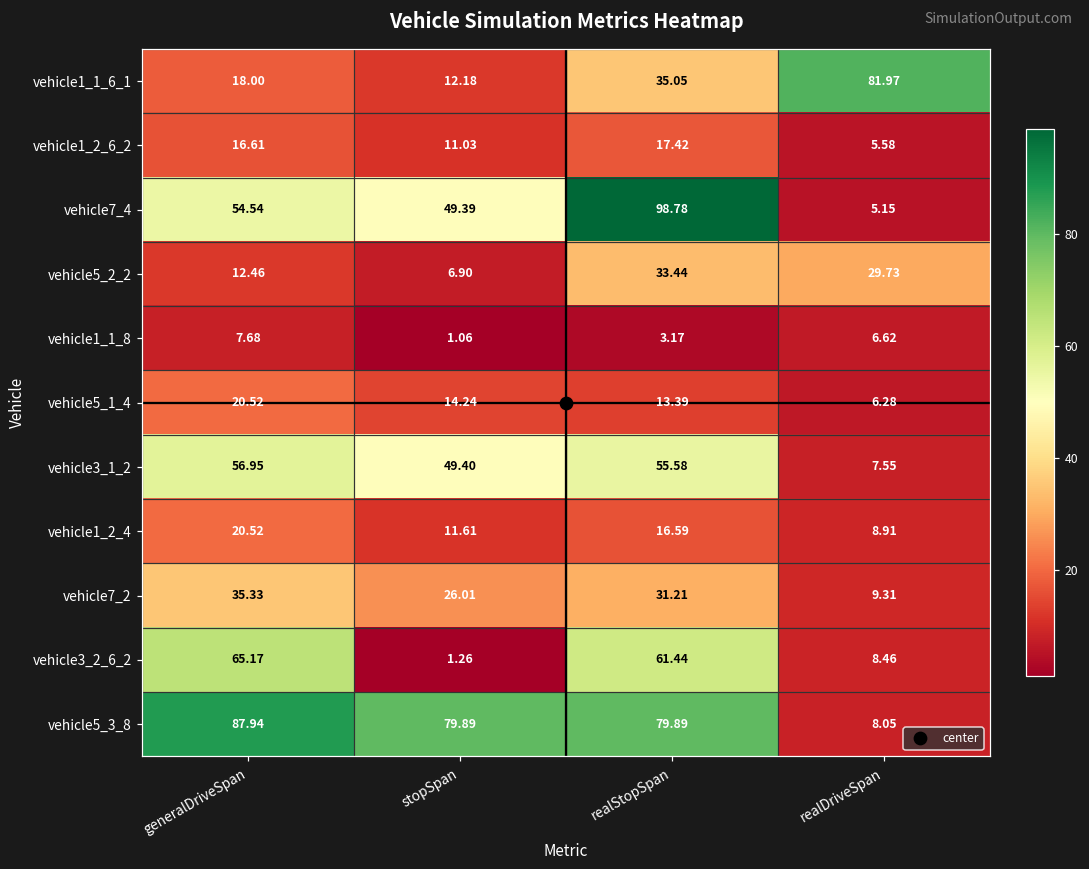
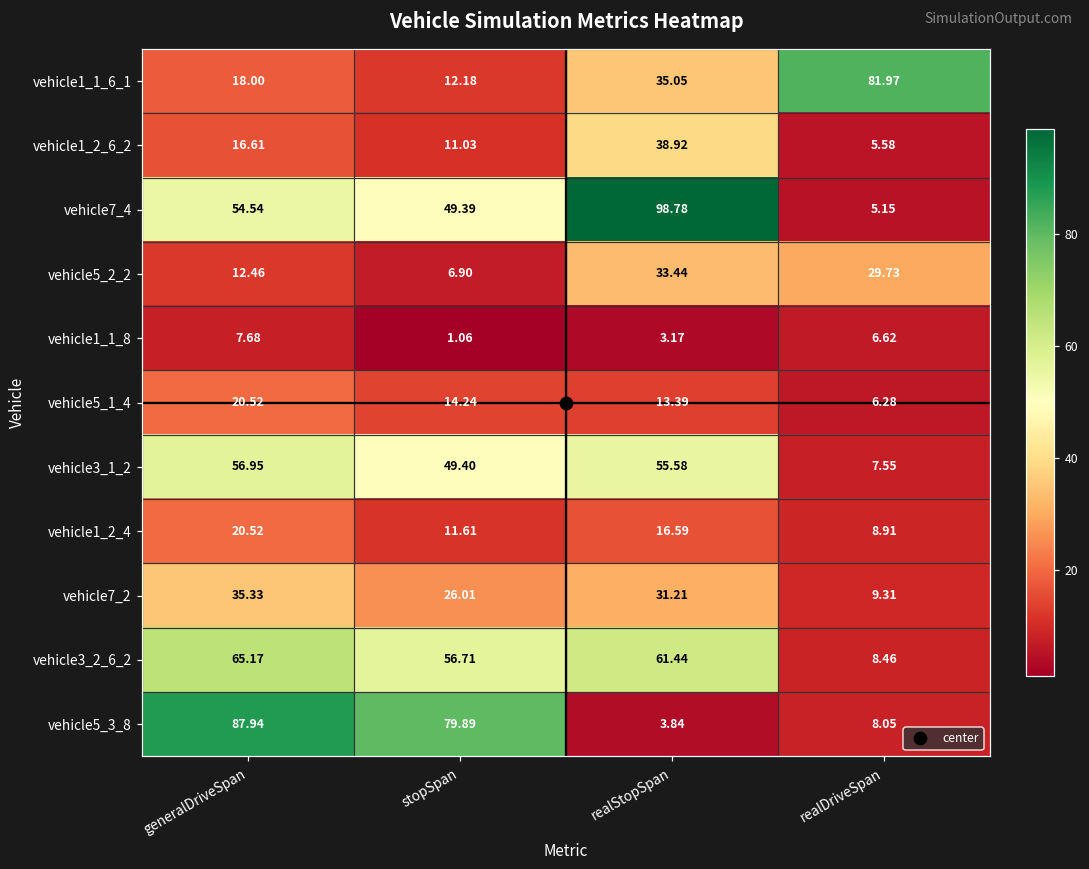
  {
    "vehicle1_1_6_1": {
      "generalDriveSpan": 18.00,
      "stopSpan": 12.18,
      "realStopSpan": 35.05,
      "realDriveSpan": 81.97
    },
    "vehicle1_2_6_2": {
      "generalDriveSpan": 16.61,
      "stopSpan": 11.03,
-     "realStopSpan": 17.42,
+     "realStopSpan": 38.92,
      "realDriveSpan": 5.58
    },
    "vehicle7_4": {
      "generalDriveSpan": 54.54,
      "stopSpan": 49.39,
      "realStopSpan": 98.78,
      "realDriveSpan": 5.15
    },
    "vehicle5_2_2": {
      "generalDriveSpan": 12.46,
      "stopSpan": 6.90,
      "realStopSpan": 33.44,
      "realDriveSpan": 29.73
    },
    "vehicle1_1_8": {
      "generalDriveSpan": 7.68,
      "stopSpan": 1.06,
      "realStopSpan": 3.17,
      "realDriveSpan": 6.62
    },
    "vehicle5_1_4": {
      "generalDriveSpan": 20.52,
      "stopSpan": 14.24,
      "realStopSpan": 13.39,
      "realDriveSpan": 6.28
    },
    "vehicle3_1_2": {
      "generalDriveSpan": 56.95,
      "stopSpan": 49.40,
      "realStopSpan": 55.58,
      "realDriveSpan": 7.55
    },
    "vehicle1_2_4": {
      "generalDriveSpan": 20.52,
      "stopSpan": 11.61,
      "realStopSpan": 16.59,
      "realDriveSpan": 8.91
    },
    "vehicle7_2": {
      "generalDriveSpan": 35.33,
      "stopSpan": 26.01,
      "realStopSpan": 31.21,
      "realDriveSpan": 9.31
    },
    "vehicle3_2_6_2": {
      "generalDriveSpan": 65.17,
-     "stopSpan": 1.26,
+     "stopSpan": 56.71,
      "realStopSpan": 61.44,
      "realDriveSpan": 8.46
    },
    "vehicle5_3_8": {
      "generalDriveSpan": 87.94,
      "stopSpan": 79.89,
-     "realStopSpan": 79.89,
+     "realStopSpan": 3.84,
      "realDriveSpan": 8.05
    }
  }
